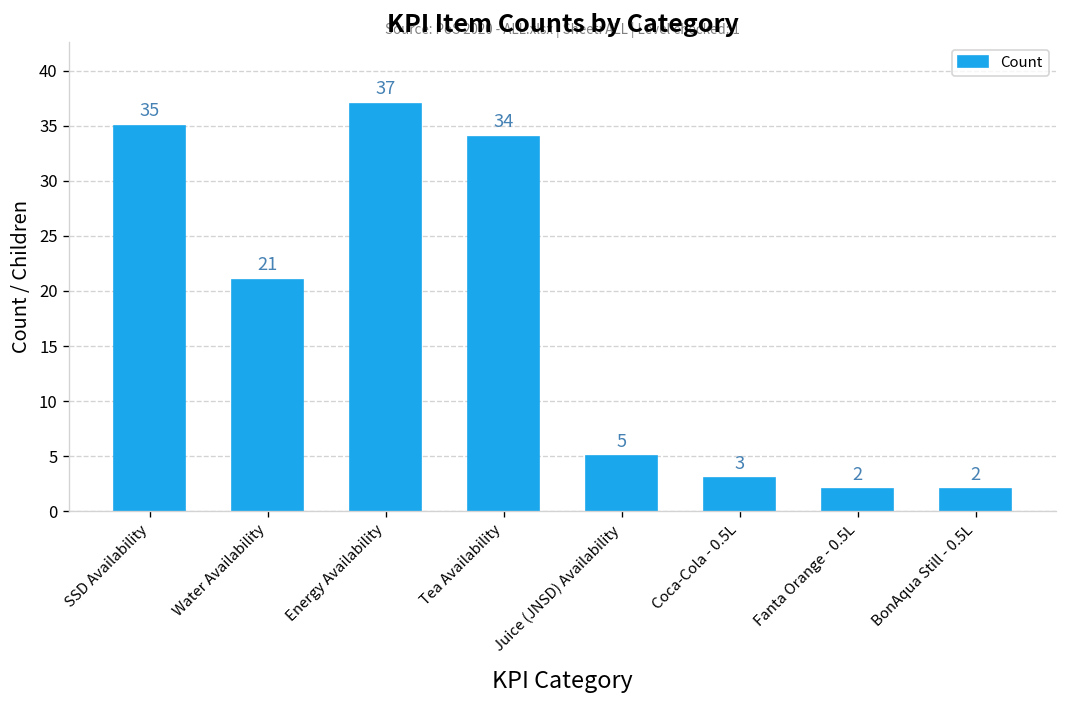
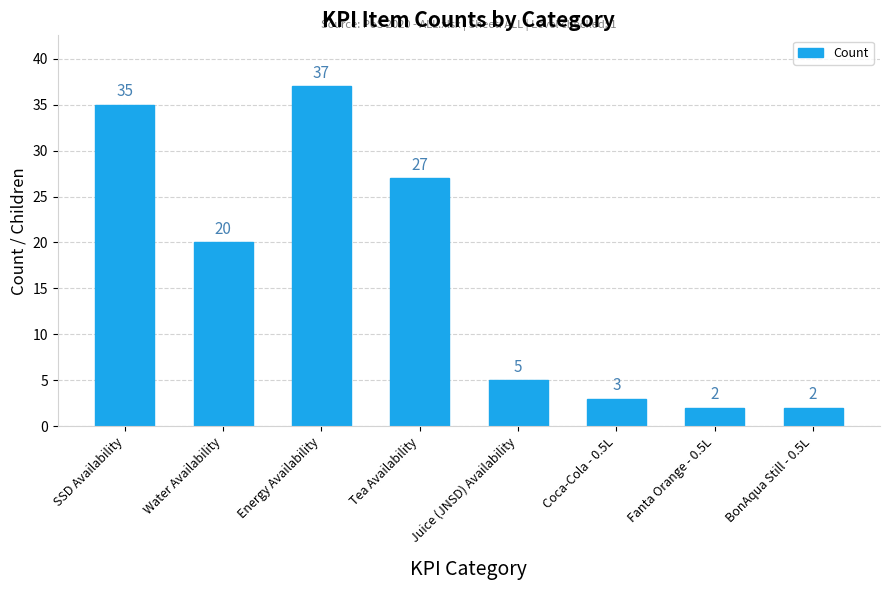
  {
    "SSD Availability": 35,
-   "Water Availability": 21,
+   "Water Availability": 20,
    "Energy Availability": 37,
-   "Tea Availability": 34,
+   "Tea Availability": 27,
    "Juice (JNSD) Availability": 5,
    "Coca-Cola - 0.5L": 3,
    "Fanta Orange - 0.5L": 2,
    "BonAqua Still - 0.5L": 2
  }
